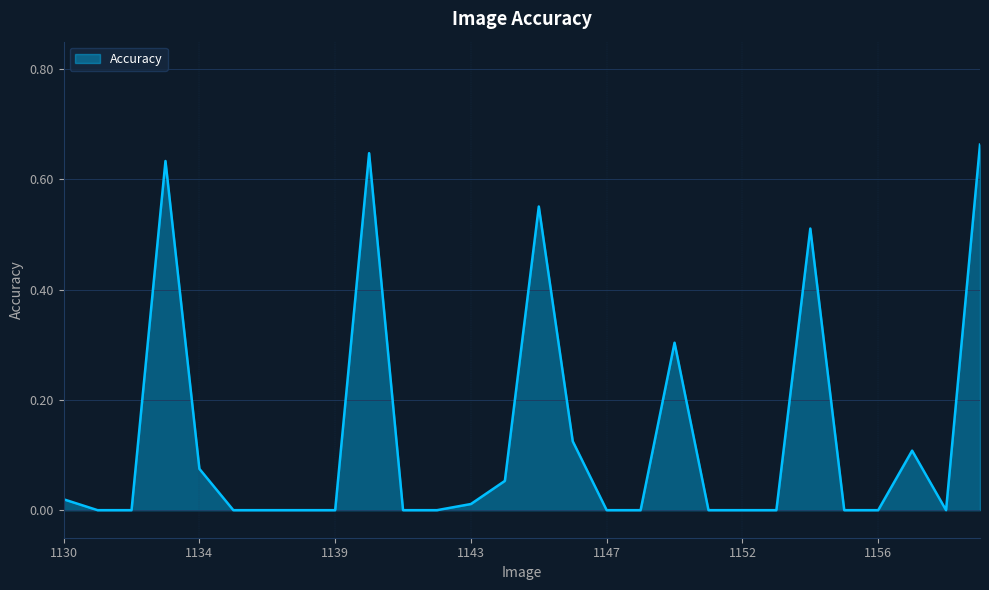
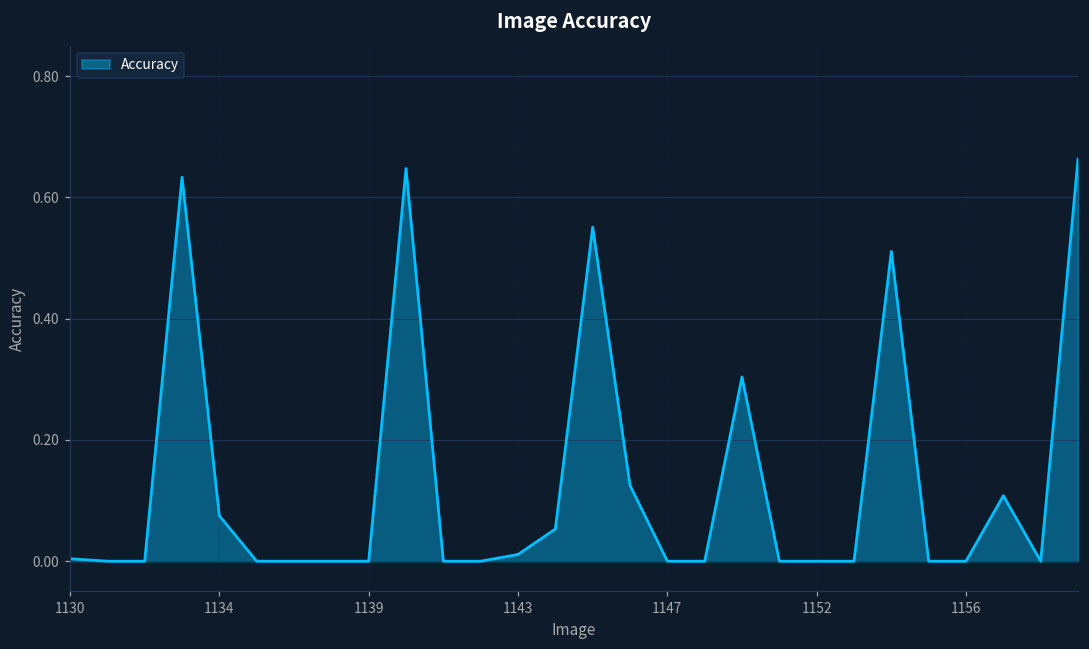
  {
-   "1130": 0.02,
+   "1130": 0.00,
    "1134": 0.07,
    "1139": 0.00,
    "1143": 0.01,
    "1147": 0.00,
    "1152": 0.00,
    "1156": 0.00
  }
